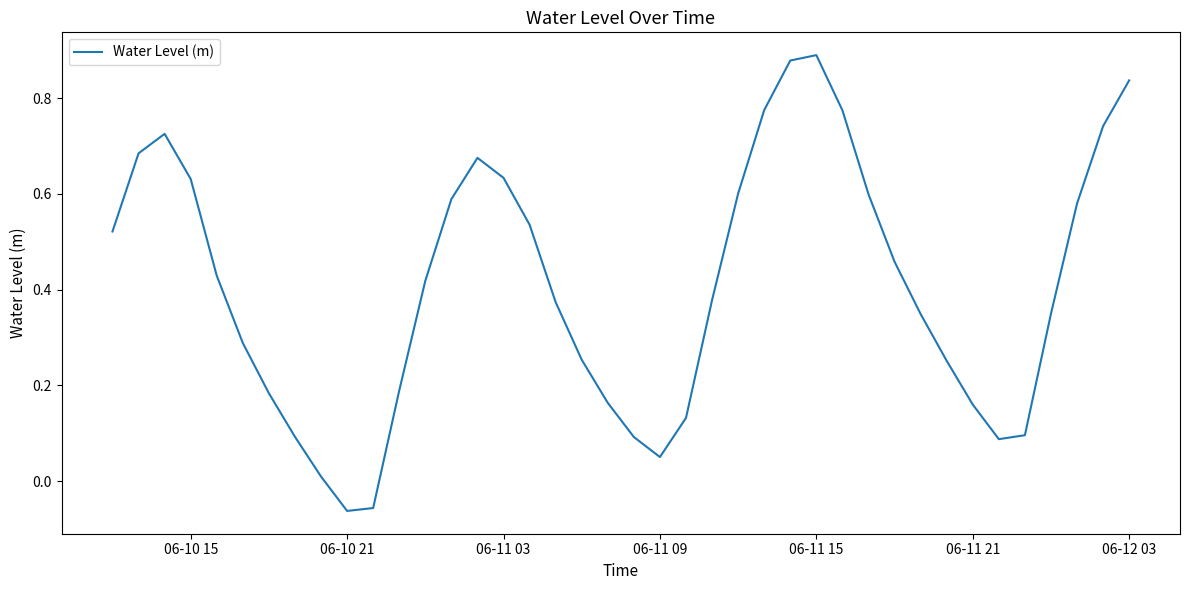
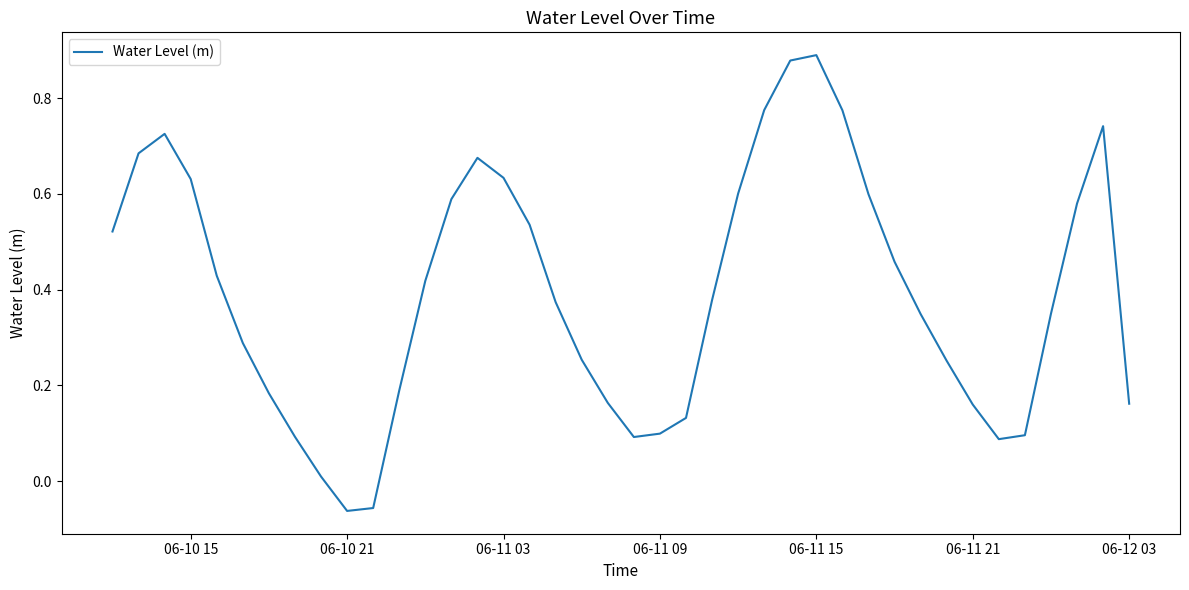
  {
    "06-10 15": 0.63,
    "06-10 21": -0.06,
    "06-11 03": 0.63,
-   "06-11 09": 0.05,
+   "06-11 09": 0.10,
    "06-11 15": 0.89,
    "06-11 21": 0.16,
-   "06-12 03": 0.84
+   "06-12 03": 0.16
  }
